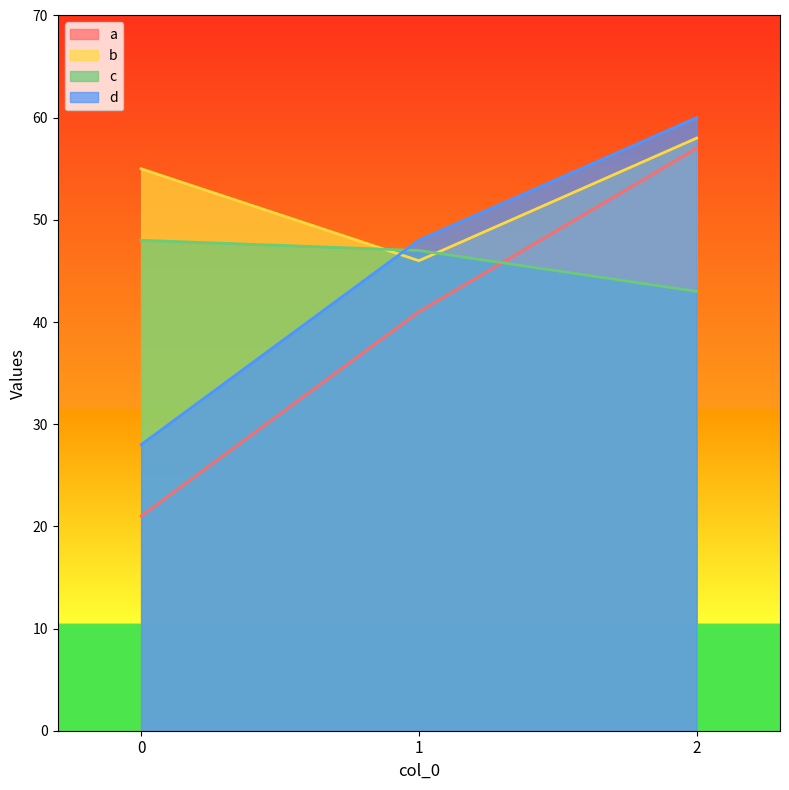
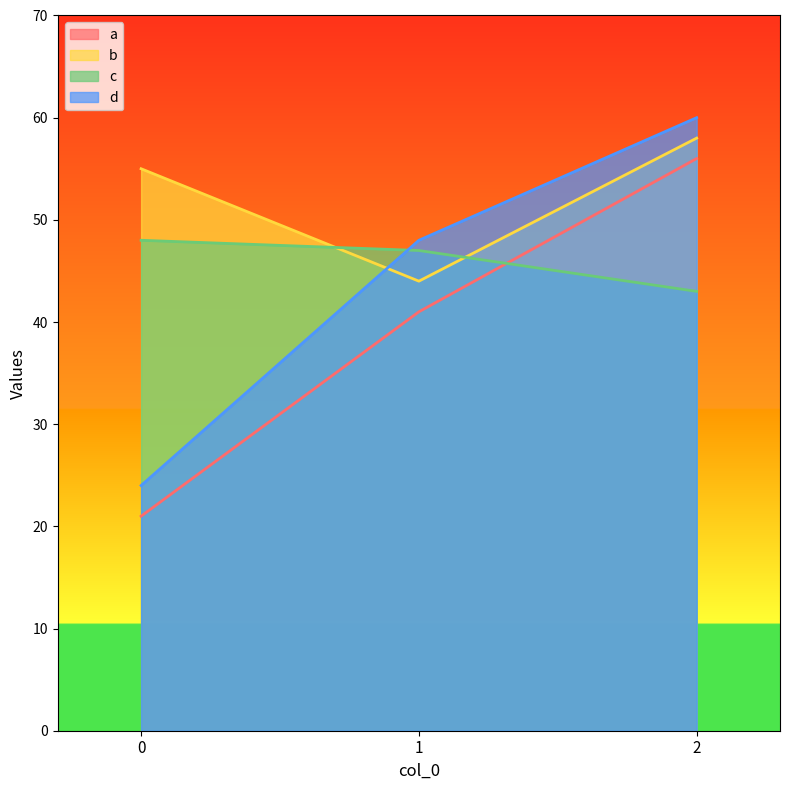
  {
    "a": {
      "0": 21,
      "1": 41,
-     "2": 57
+     "2": 56
    },
    "b": {
      "0": 55,
-     "1": 46,
+     "1": 44,
      "2": 58
    },
    "c": {
      "0": 48,
      "1": 47,
      "2": 43
    },
    "d": {
-     "0": 28,
+     "0": 24,
      "1": 48,
      "2": 60
    }
  }
